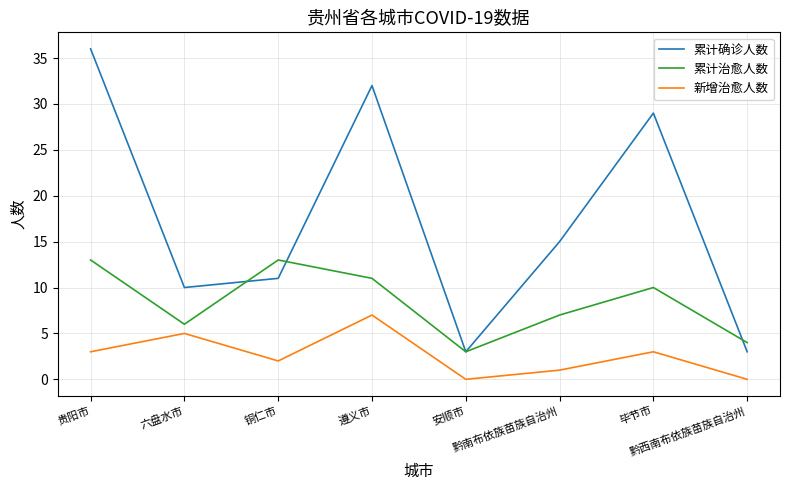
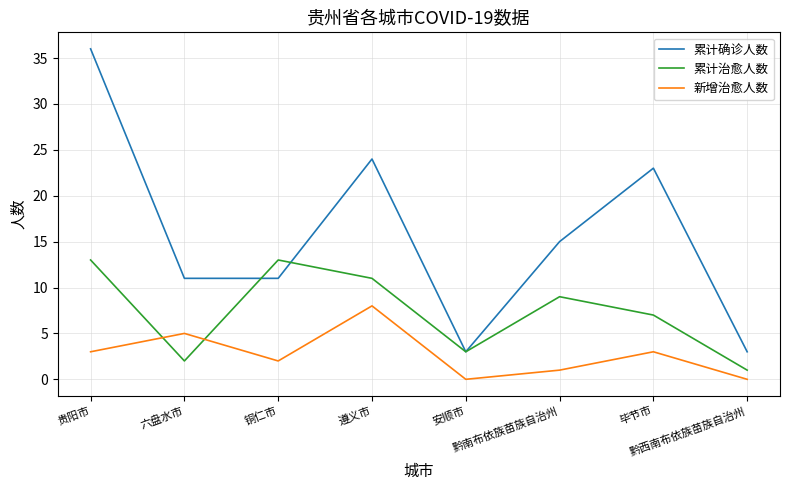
  {
    "累计确诊人数": {
      "贵阳市": 36,
-     "六盘水市": 10,
+     "六盘水市": 11,
      "铜仁市": 11,
-     "遵义市": 32,
+     "遵义市": 24,
      "黔南布依族苗族自治州": 15,
-     "毕节市": 29,
+     "毕节市": 23,
      "黔西南布依族苗族自治州": 3
    },
    "累计治愈人数": {
      "贵阳市": 13,
-     "六盘水市": 6,
+     "六盘水市": 2,
      "铜仁市": 13,
      "遵义市": 11,
-     "黔南布依族苗族自治州": 7,
-     "毕节市": 10,
-     "黔西南布依族苗族自治州": 4
+     "黔南布依族苗族自治州": 9,
+     "毕节市": 7,
+     "黔西南布依族苗族自治州": 1
    },
    "新增治愈人数": {
      "贵阳市": 3,
      "六盘水市": 5,
      "铜仁市": 2,
-     "遵义市": 7,
+     "遵义市": 8,
      "安顺市": 0,
      "黔南布依族苗族自治州": 1,
      "毕节市": 3,
      "黔西南布依族苗族自治州": 0
    }
  }
